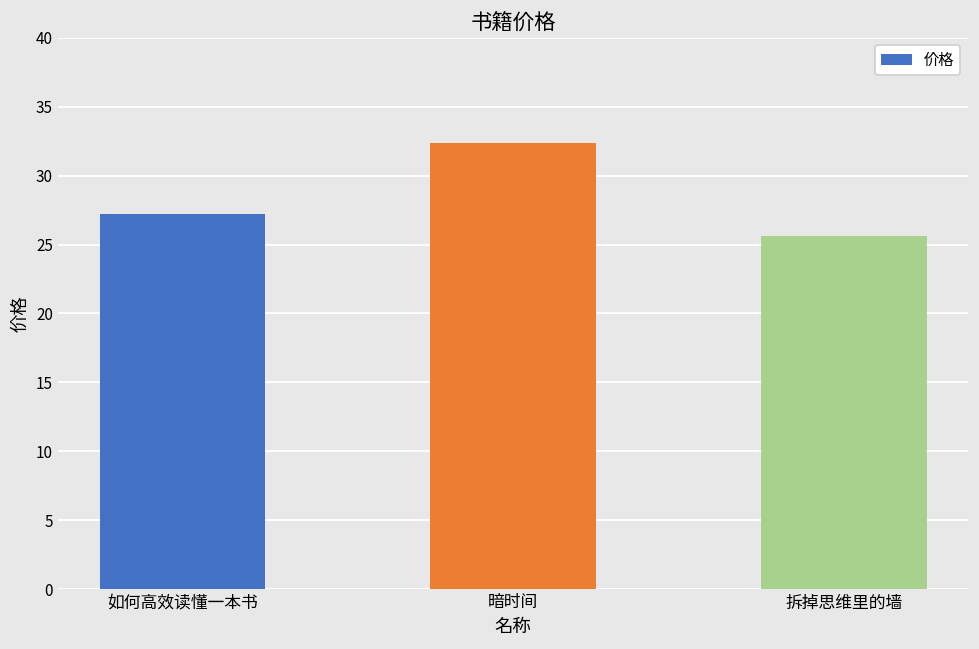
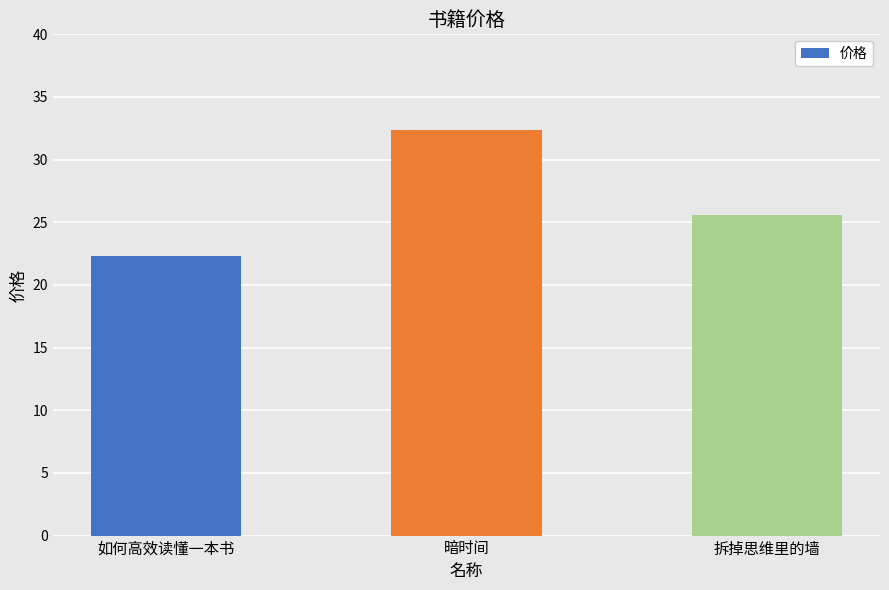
  {
-   "如何高效读懂一本书": 27.2,
+   "如何高效读懂一本书": 22.3,
    "暗时间": 32.4,
    "拆掉思维里的墙": 25.6
  }
